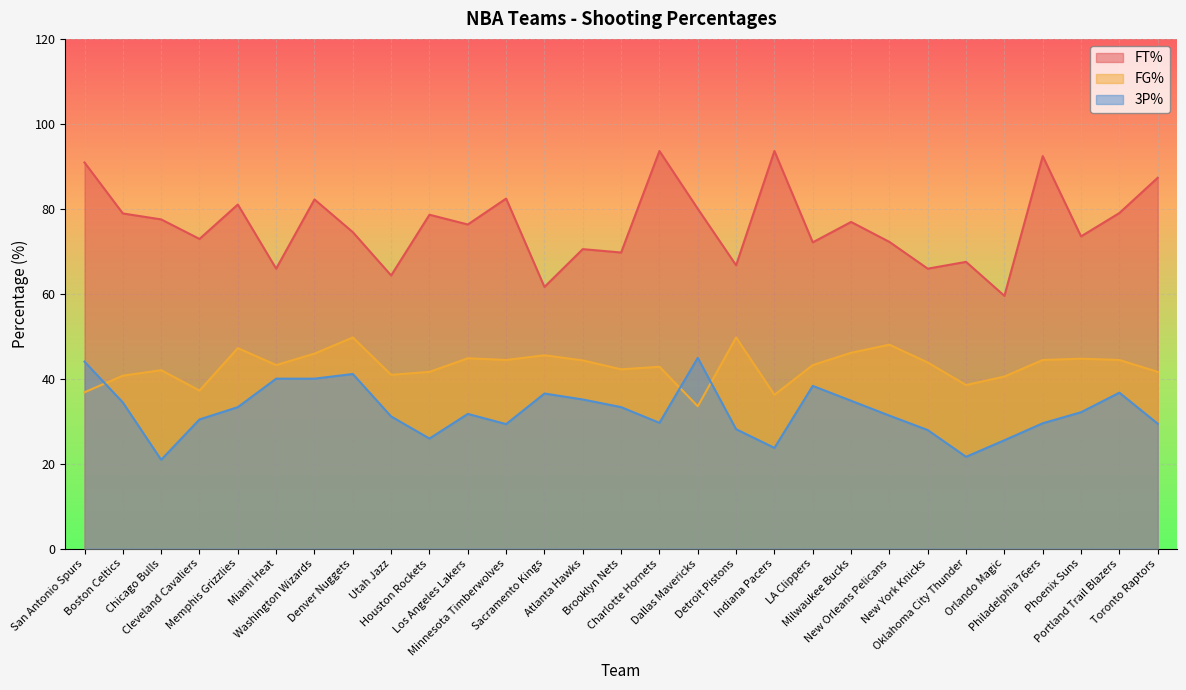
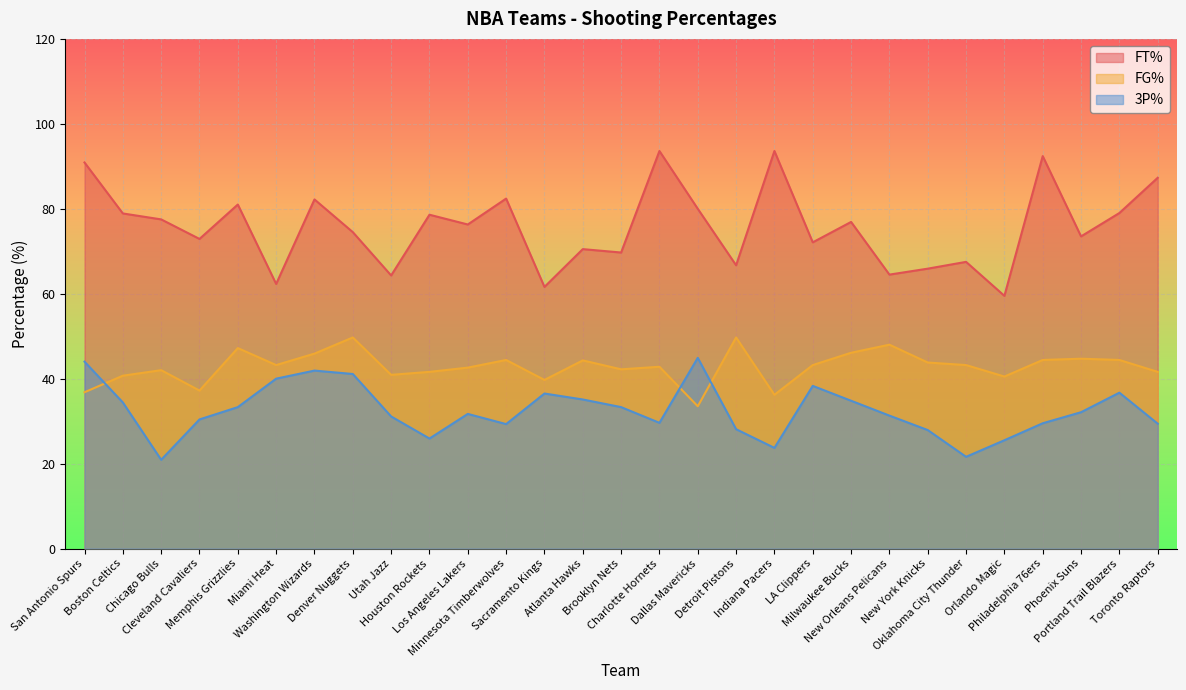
  {
    "FT%": {
      "San Antonio Spurs": 91,
      "Boston Celtics": 79,
      "Chicago Bulls": 78,
      "Cleveland Cavaliers": 73,
      "Memphis Grizzlies": 81,
-     "Miami Heat": 66,
+     "Miami Heat": 62,
      "Washington Wizards": 82,
      "Denver Nuggets": 75,
      "Utah Jazz": 64,
      "Houston Rockets": 79,
      "Los Angeles Lakers": 76,
      "Minnesota Timberwolves": 82,
      "Sacramento Kings": 62,
      "Atlanta Hawks": 71,
      "Brooklyn Nets": 70,
      "Charlotte Hornets": 94,
      "Dallas Mavericks": 80,
      "Detroit Pistons": 67,
      "Indiana Pacers": 94,
      "LA Clippers": 72,
      "Milwaukee Bucks": 77,
-     "New Orleans Pelicans": 72,
+     "New Orleans Pelicans": 65,
      "New York Knicks": 66,
      "Oklahoma City Thunder": 68,
      "Orlando Magic": 60,
      "Philadelphia 76ers": 92,
      "Phoenix Suns": 74,
      "Portland Trail Blazers": 79,
      "Toronto Raptors": 87
    },
    "FG%": {
      "San Antonio Spurs": 37,
      "Boston Celtics": 41,
      "Chicago Bulls": 42,
      "Cleveland Cavaliers": 37,
      "Memphis Grizzlies": 47,
      "Miami Heat": 43,
      "Washington Wizards": 46,
      "Denver Nuggets": 50,
      "Utah Jazz": 41,
      "Houston Rockets": 42,
-     "Los Angeles Lakers": 45,
+     "Los Angeles Lakers": 43,
      "Minnesota Timberwolves": 44,
-     "Sacramento Kings": 46,
+     "Sacramento Kings": 40,
      "Atlanta Hawks": 44,
      "Brooklyn Nets": 42,
      "Charlotte Hornets": 43,
      "Dallas Mavericks": 34,
      "Detroit Pistons": 50,
      "Indiana Pacers": 36,
      "LA Clippers": 43,
      "Milwaukee Bucks": 46,
      "New Orleans Pelicans": 48,
      "New York Knicks": 44,
-     "Oklahoma City Thunder": 39,
+     "Oklahoma City Thunder": 43,
      "Orlando Magic": 41,
      "Philadelphia 76ers": 44,
      "Phoenix Suns": 45,
      "Portland Trail Blazers": 44,
      "Toronto Raptors": 42
    },
    "3P%": {
      "San Antonio Spurs": 44,
      "Boston Celtics": 34,
      "Chicago Bulls": 21,
      "Cleveland Cavaliers": 30,
      "Memphis Grizzlies": 33,
      "Miami Heat": 40,
-     "Washington Wizards": 40,
+     "Washington Wizards": 42,
      "Denver Nuggets": 41,
      "Utah Jazz": 31,
      "Houston Rockets": 26,
      "Los Angeles Lakers": 32,
      "Minnesota Timberwolves": 29,
      "Sacramento Kings": 37,
      "Atlanta Hawks": 35,
      "Brooklyn Nets": 33,
      "Charlotte Hornets": 30,
      "Dallas Mavericks": 45,
      "Detroit Pistons": 28,
      "Indiana Pacers": 24,
      "LA Clippers": 38,
      "Milwaukee Bucks": 35,
      "New Orleans Pelicans": 31,
      "New York Knicks": 28,
      "Oklahoma City Thunder": 22,
      "Orlando Magic": 26,
      "Philadelphia 76ers": 30,
      "Phoenix Suns": 32,
      "Portland Trail Blazers": 37,
      "Toronto Raptors": 29
    }
  }
